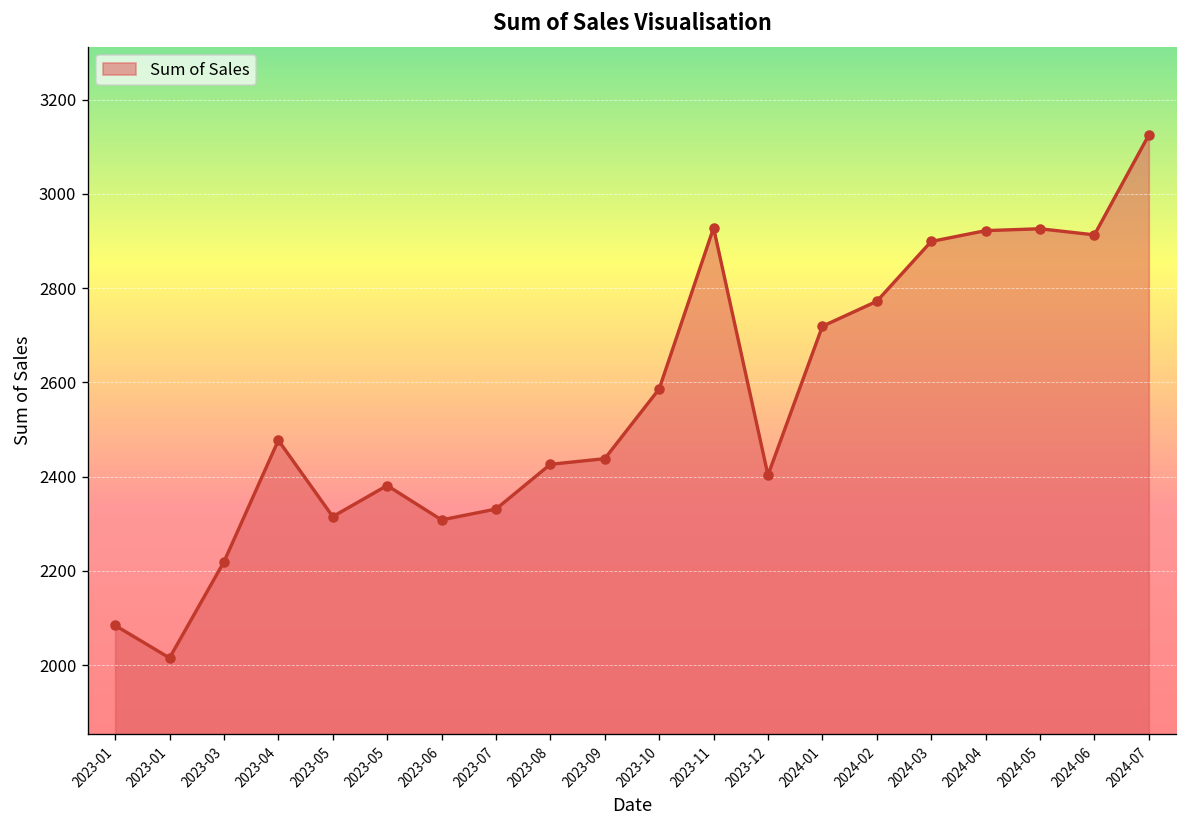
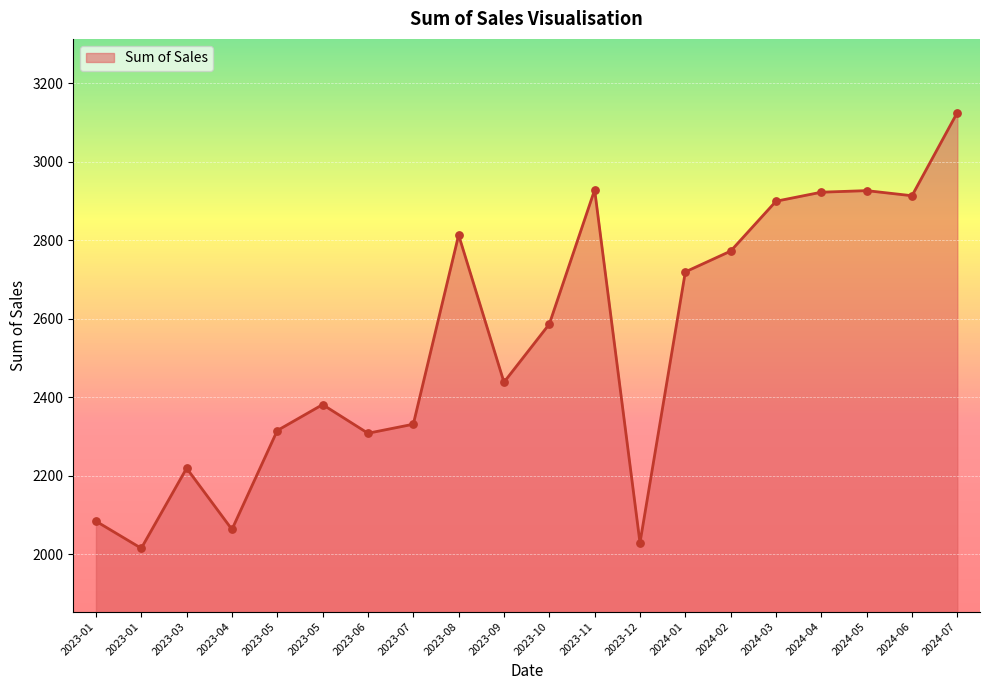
  {
    "2023-03": 2220,
-   "2023-04": 2480,
+   "2023-04": 2060,
    "2023-06": 2310,
    "2023-07": 2330,
-   "2023-08": 2430,
+   "2023-08": 2810,
    "2023-09": 2440,
    "2023-10": 2590,
    "2023-11": 2930,
-   "2023-12": 2400,
+   "2023-12": 2030,
    "2024-01": 2720,
    "2024-02": 2770,
    "2024-03": 2900,
    "2024-04": 2920,
    "2024-05": 2930,
    "2024-06": 2910,
    "2024-07": 3130
  }
